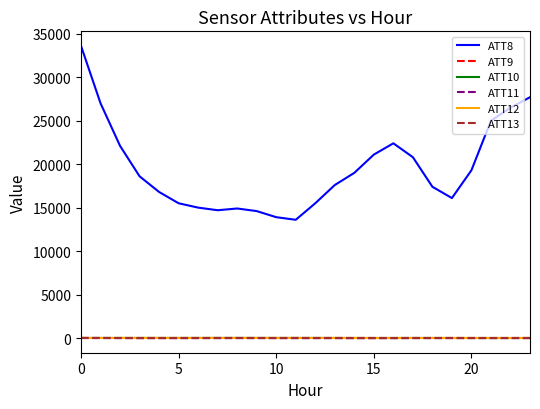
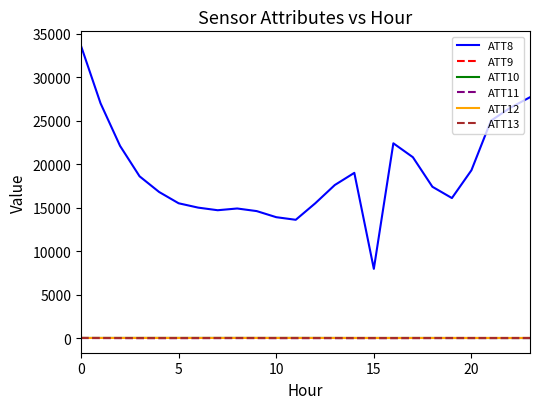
  {
    "ATT8": {
      "0": 34000,
      "5": 16000,
      "10": 14000,
-     "15": 21000,
+     "15": 8000,
      "20": 19000
    },
    "ATT13": {
      "0": 0,
      "5": 0,
      "10": 0,
      "15": 0,
      "20": 0
    }
  }
